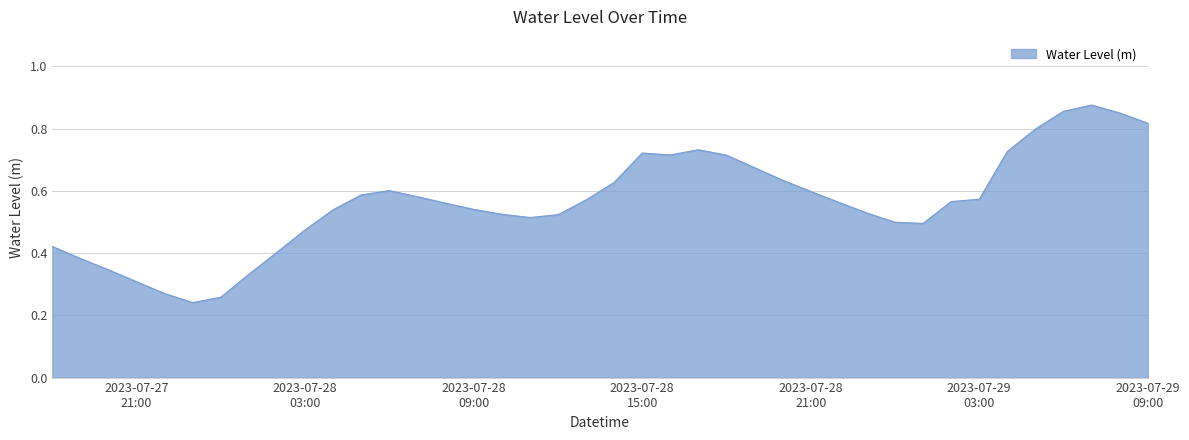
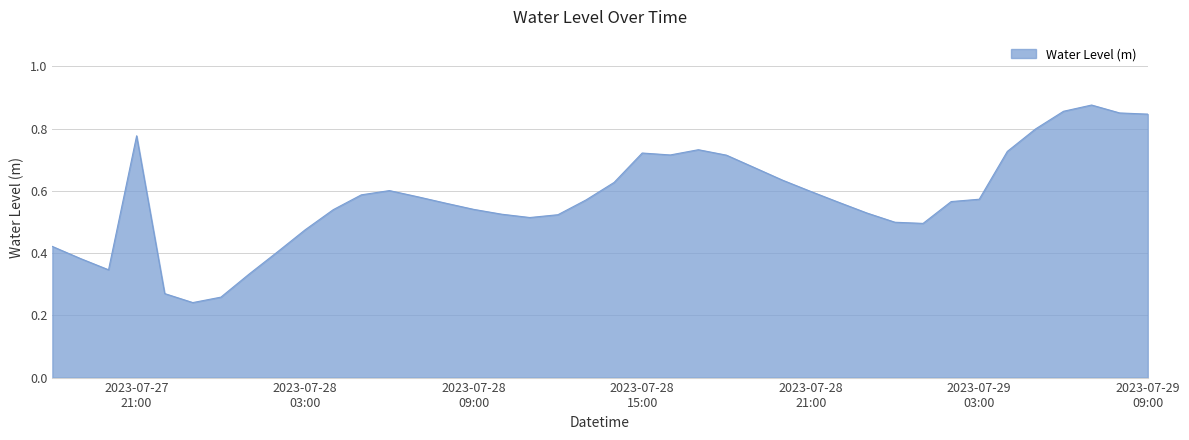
  {
-   "2023-07-27 21:00": 0.31,
+   "2023-07-27 21:00": 0.78,
    "2023-07-28 03:00": 0.47,
    "2023-07-28 09:00": 0.54,
    "2023-07-28 15:00": 0.72,
    "2023-07-28 21:00": 0.60,
    "2023-07-29 03:00": 0.57,
-   "2023-07-29 09:00": 0.82
+   "2023-07-29 09:00": 0.85
  }
